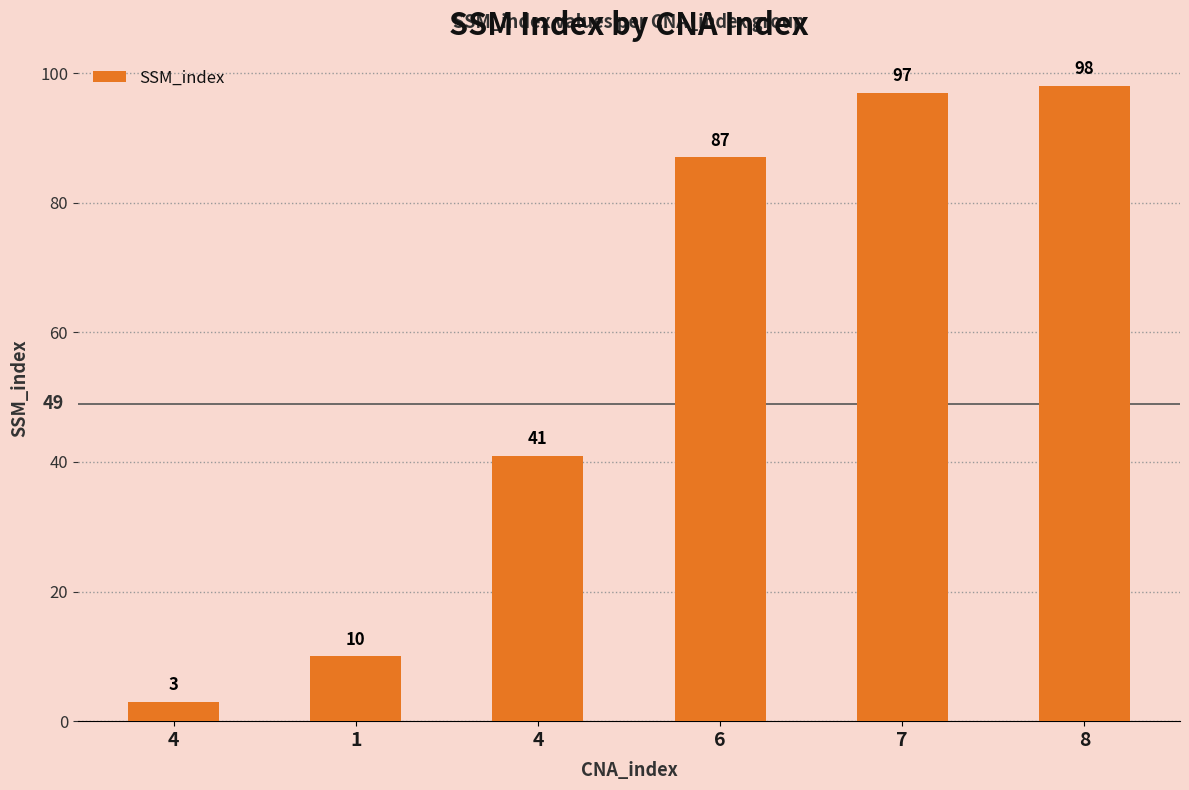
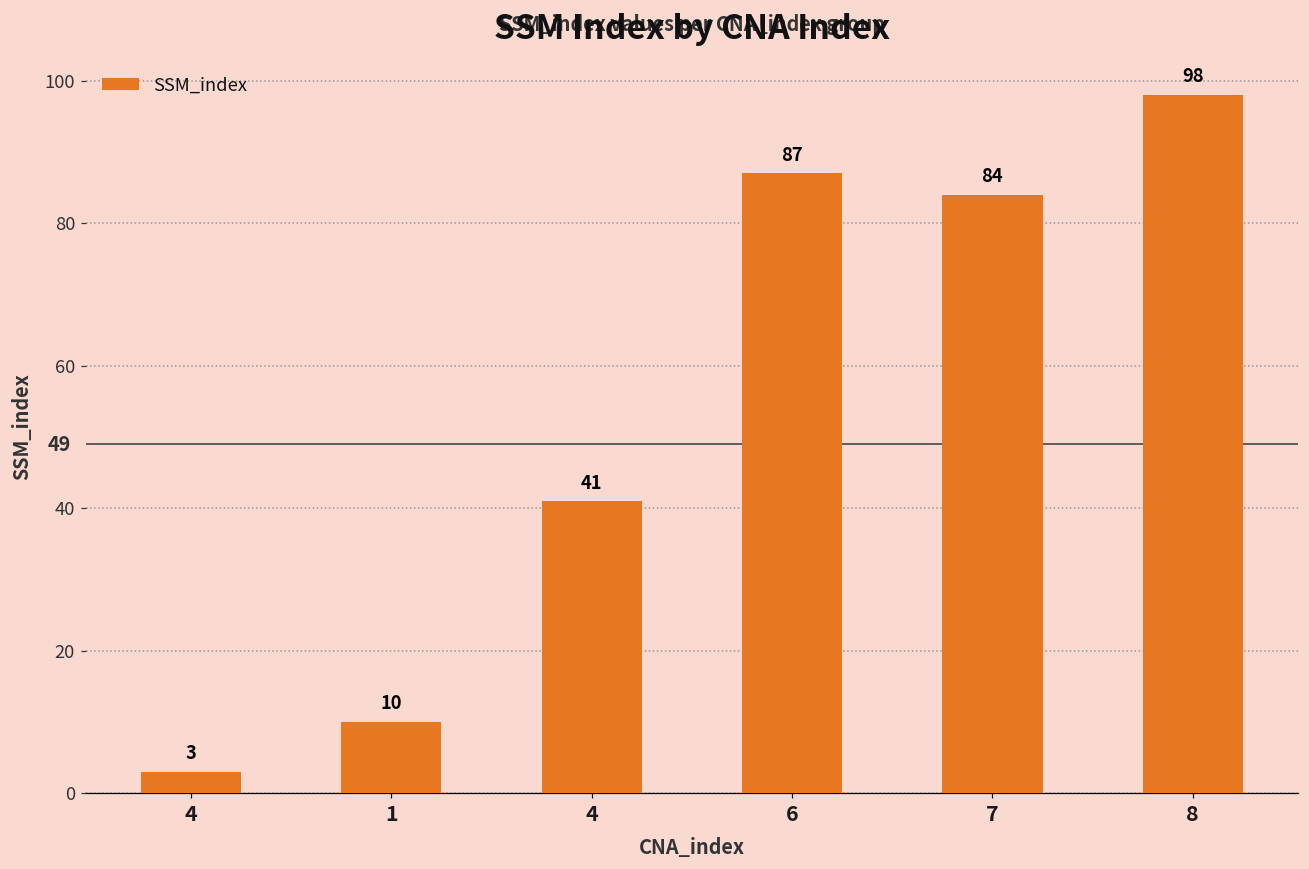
  {
    "1": 10,
    "6": 87,
-   "7": 97,
+   "7": 84,
    "8": 98
  }
